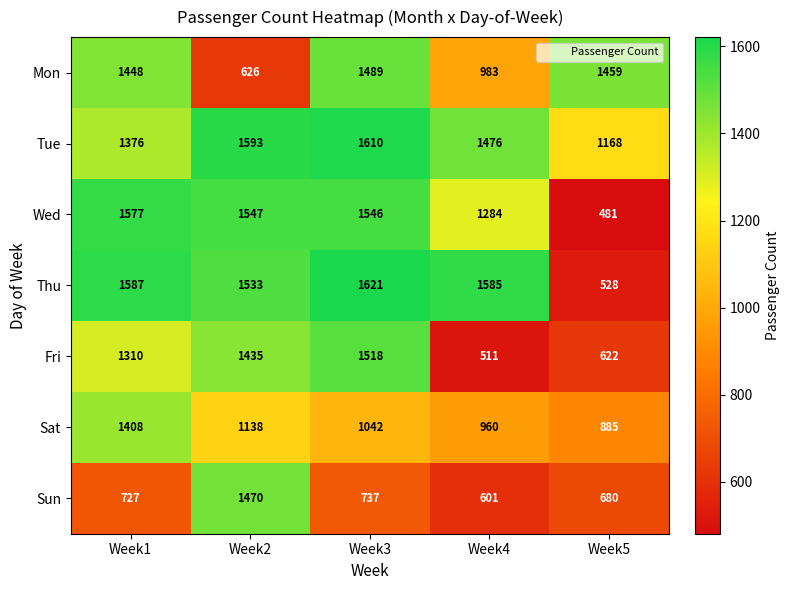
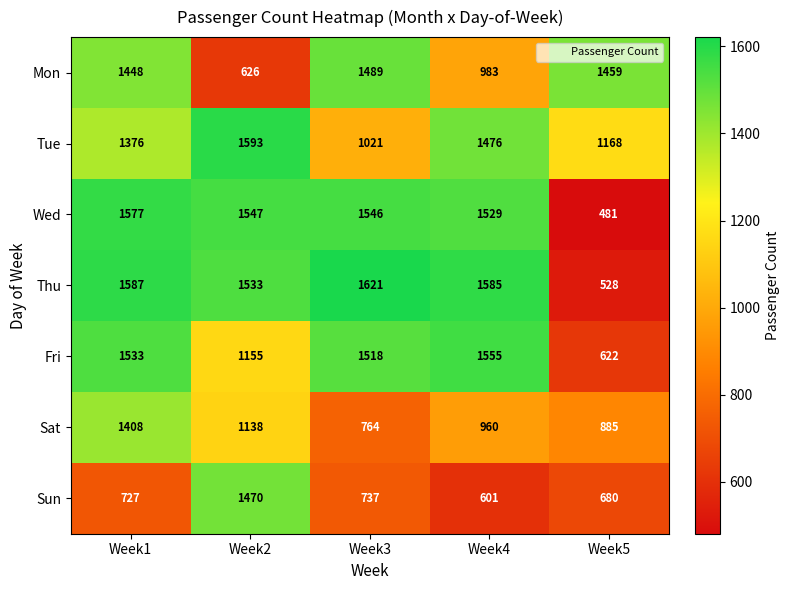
  {
    "Mon": {
      "Week1": 1448,
      "Week2": 626,
      "Week3": 1489,
      "Week4": 983,
      "Week5": 1459
    },
    "Tue": {
      "Week1": 1376,
      "Week2": 1593,
-     "Week3": 1610,
+     "Week3": 1021,
      "Week4": 1476,
      "Week5": 1168
    },
    "Wed": {
      "Week1": 1577,
      "Week2": 1547,
      "Week3": 1546,
-     "Week4": 1284,
+     "Week4": 1529,
      "Week5": 481
    },
    "Thu": {
      "Week1": 1587,
      "Week2": 1533,
      "Week3": 1621,
      "Week4": 1585,
      "Week5": 528
    },
    "Fri": {
-     "Week1": 1310,
-     "Week2": 1435,
+     "Week1": 1533,
+     "Week2": 1155,
      "Week3": 1518,
-     "Week4": 511,
+     "Week4": 1555,
      "Week5": 622
    },
    "Sat": {
      "Week1": 1408,
      "Week2": 1138,
-     "Week3": 1042,
+     "Week3": 764,
      "Week4": 960,
      "Week5": 885
    },
    "Sun": {
      "Week1": 727,
      "Week2": 1470,
      "Week3": 737,
      "Week4": 601,
      "Week5": 680
    }
  }
